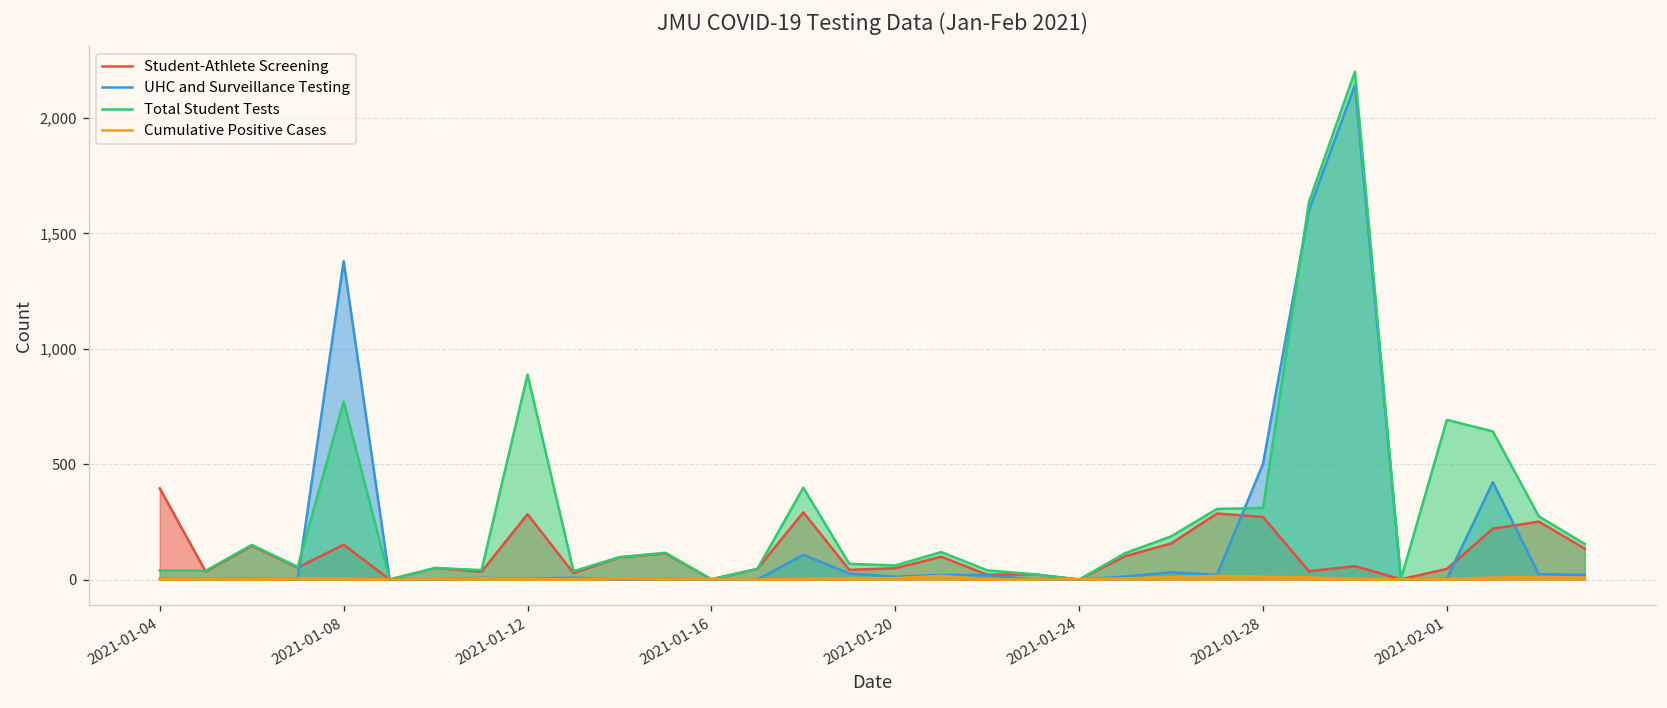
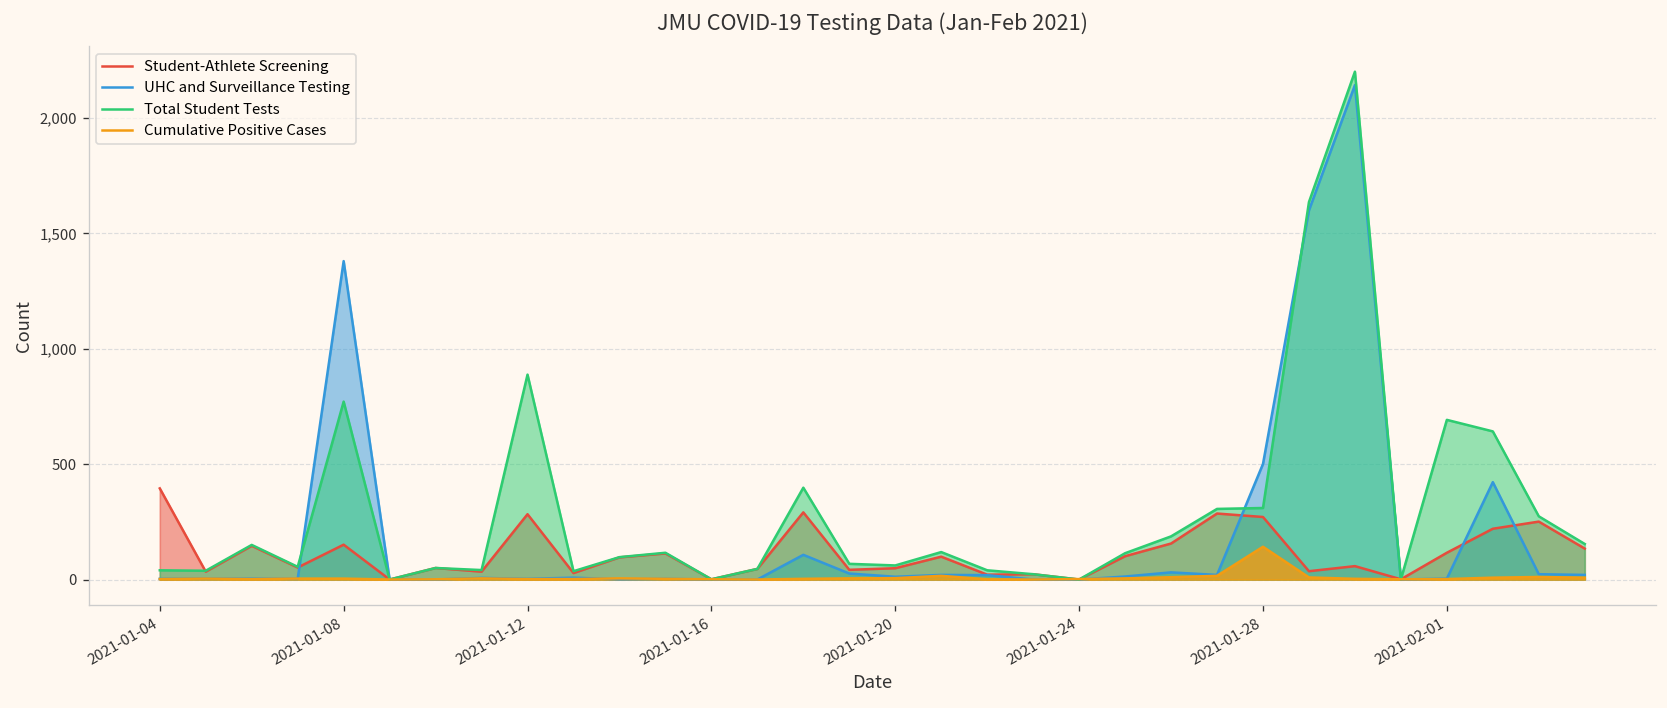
  {
    "Student-Athlete Screening": {
      "2021-01-04": "400",
      "2021-01-08": "150",
      "2021-01-12": "280",
      "2021-01-28": "270",
-     "2021-02-01": "50"
+     "2021-02-01": "120"
    },
    "UHC and Surveillance Testing": {
      "2021-01-08": "1,380",
      "2021-01-28": "500"
    },
    "Total Student Tests": {
      "2021-01-04": "40",
      "2021-01-08": "770",
      "2021-01-12": "890",
      "2021-01-28": "310",
      "2021-02-01": "690"
    },
    "Cumulative Positive Cases": {
      "2021-01-08": "0",
-     "2021-01-28": "10"
+     "2021-01-28": "140"
    }
  }
